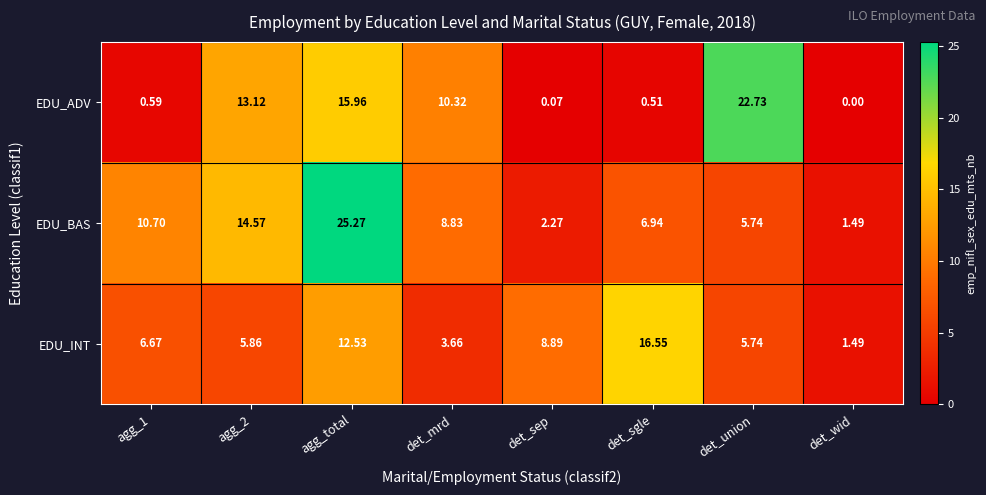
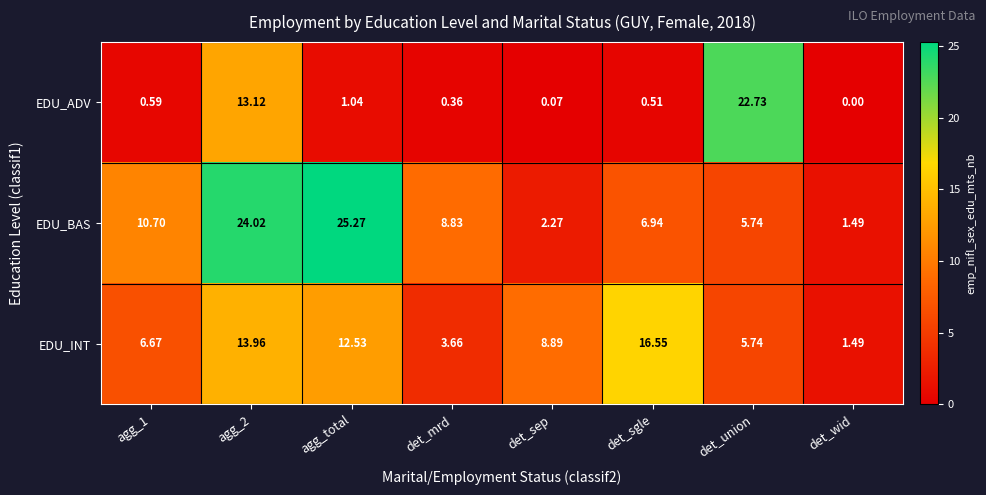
  {
    "EDU_ADV": {
      "agg_1": 0.59,
      "agg_2": 13.12,
-     "agg_total": 15.96,
-     "det_mrd": 10.32,
+     "agg_total": 1.04,
+     "det_mrd": 0.36,
      "det_sep": 0.07,
      "det_sgle": 0.51,
      "det_union": 22.73,
      "det_wid": 0.00
    },
    "EDU_BAS": {
      "agg_1": 10.70,
-     "agg_2": 14.57,
+     "agg_2": 24.02,
      "agg_total": 25.27,
      "det_mrd": 8.83,
      "det_sep": 2.27,
      "det_sgle": 6.94,
      "det_union": 5.74,
      "det_wid": 1.49
    },
    "EDU_INT": {
      "agg_1": 6.67,
-     "agg_2": 5.86,
+     "agg_2": 13.96,
      "agg_total": 12.53,
      "det_mrd": 3.66,
      "det_sep": 8.89,
      "det_sgle": 16.55,
      "det_union": 5.74,
      "det_wid": 1.49
    }
  }
